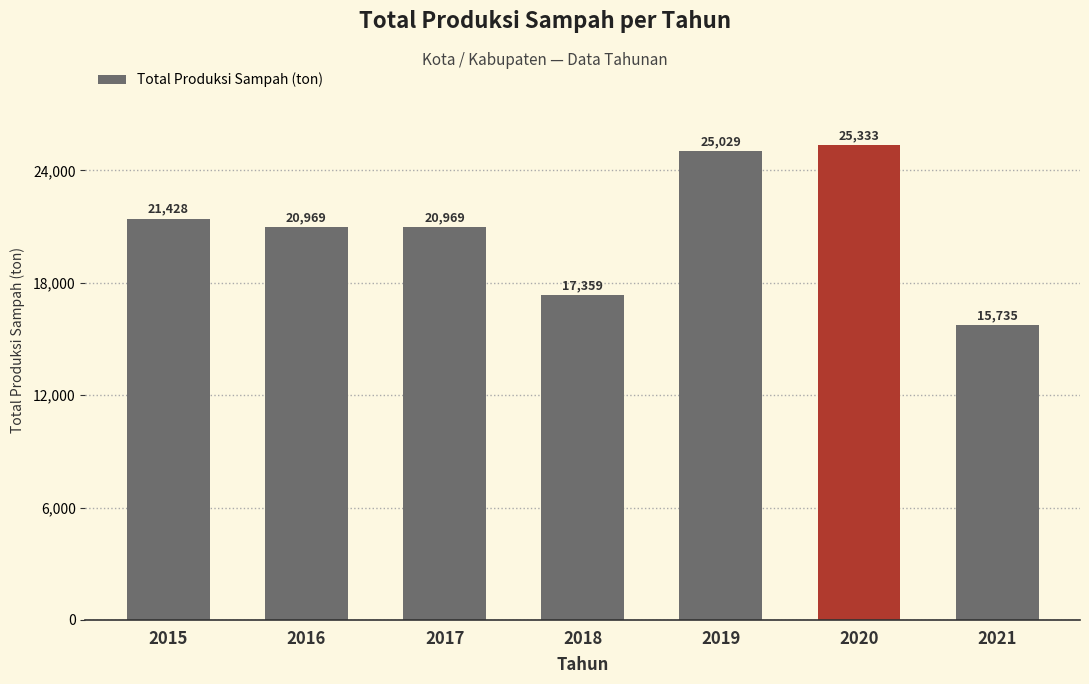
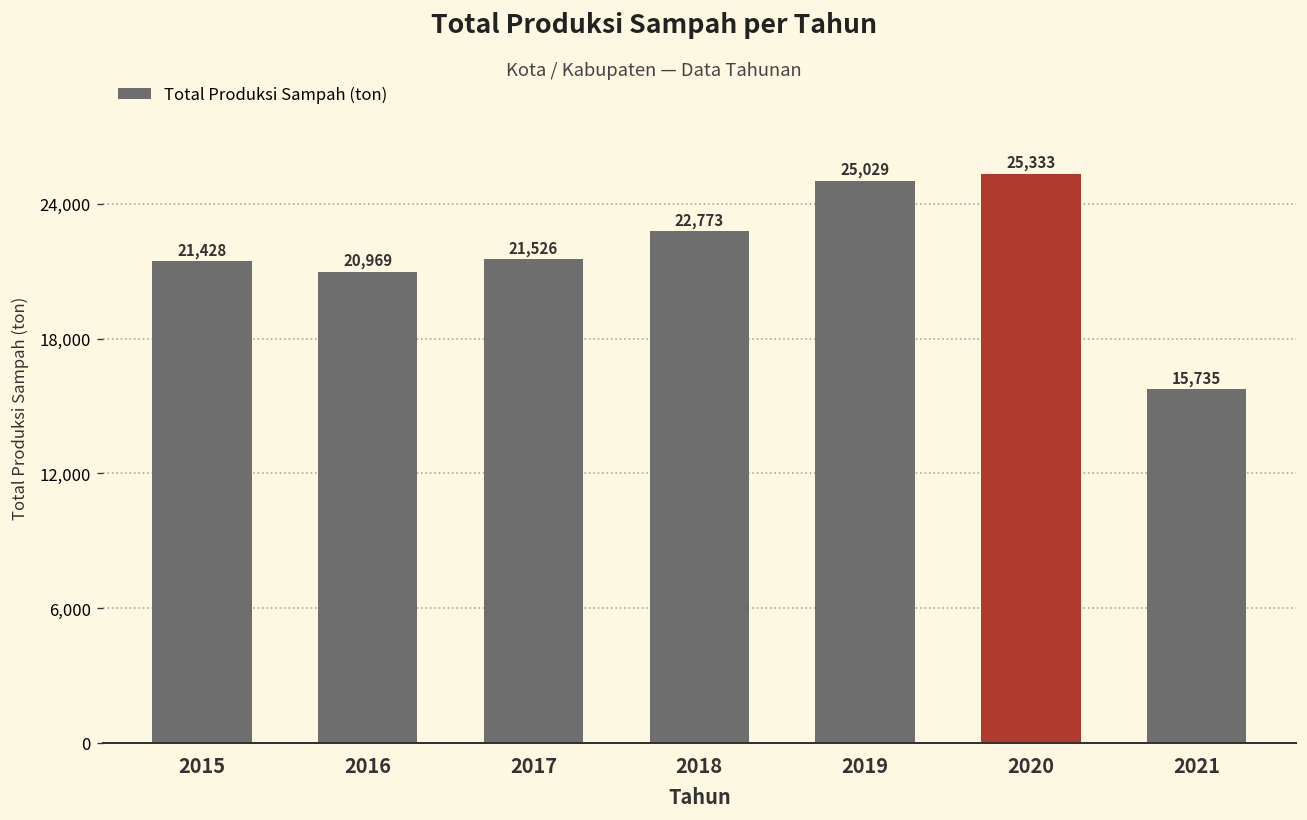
  {
    "2015": "21,428",
    "2016": "20,969",
-   "2017": "20,969",
-   "2018": "17,359",
+   "2017": "21,526",
+   "2018": "22,773",
    "2019": "25,029",
    "2020": "25,333",
    "2021": "15,735"
  }
